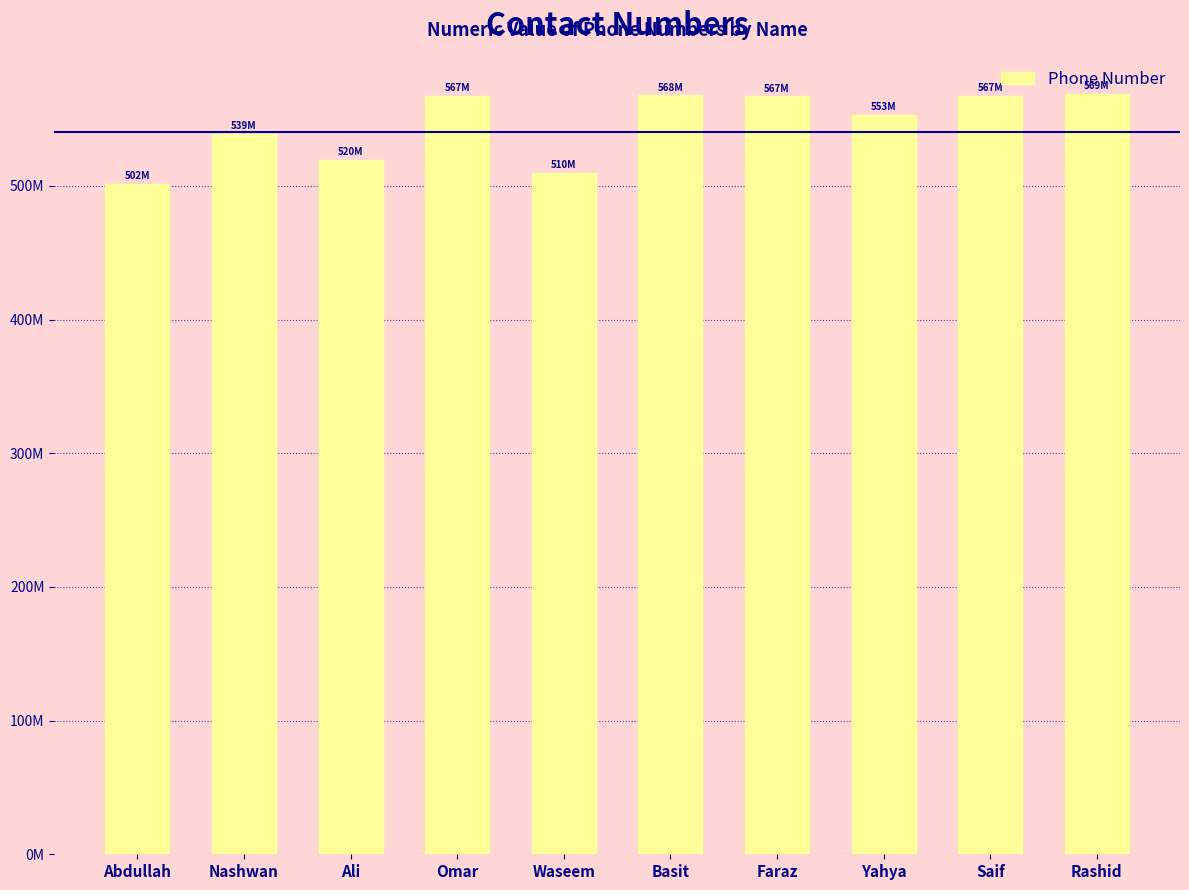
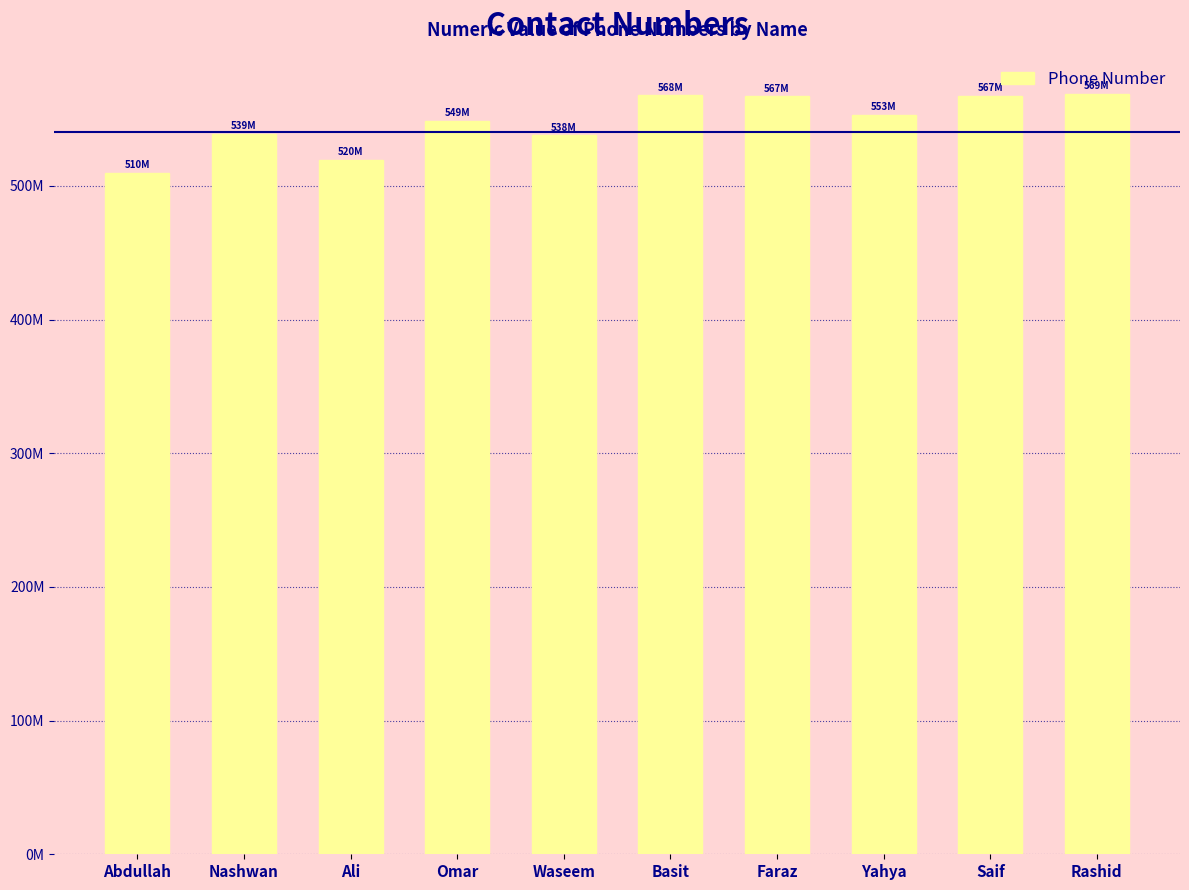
  {
-   "Abdullah": "502M",
+   "Abdullah": "510M",
    "Nashwan": "539M",
    "Ali": "520M",
-   "Omar": "567M",
-   "Waseem": "510M",
+   "Omar": "549M",
+   "Waseem": "538M",
    "Basit": "568M",
    "Faraz": "567M",
    "Yahya": "553M",
    "Saif": "567M",
    "Rashid": "569M"
  }
